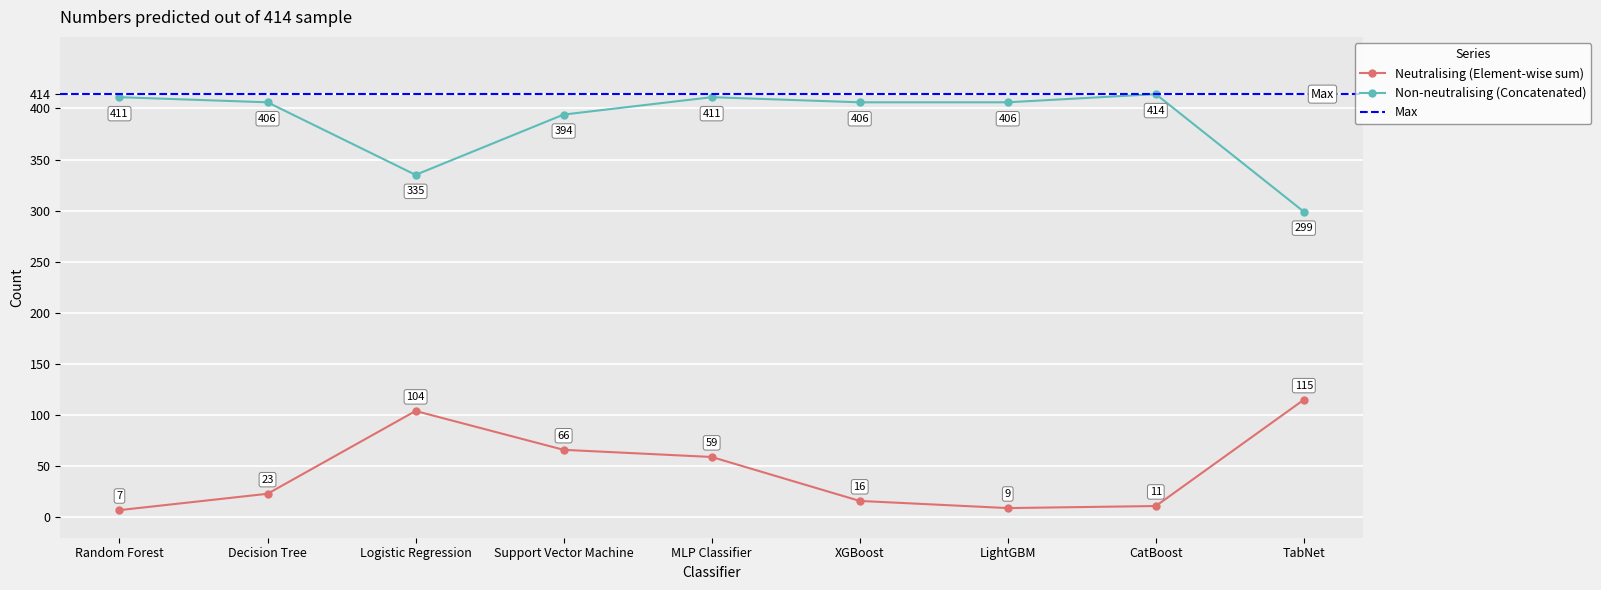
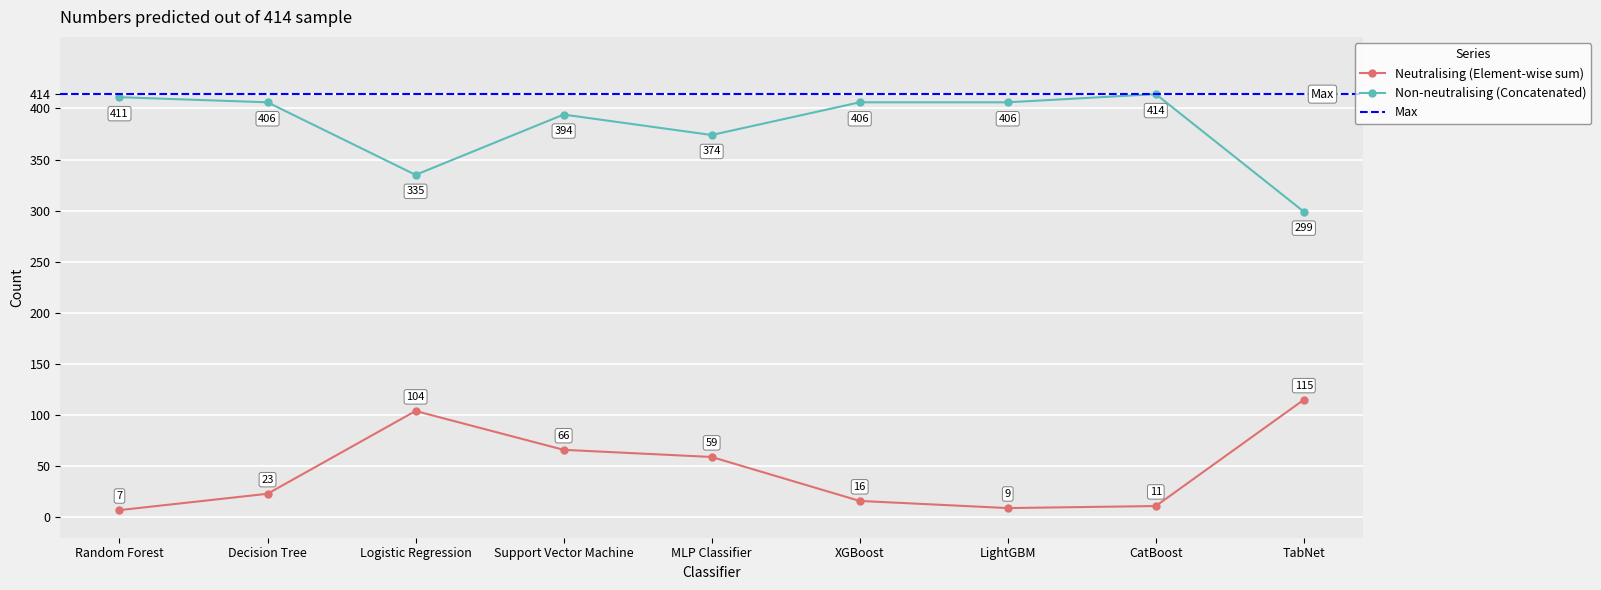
  {
    "Non-neutralising (Concatenated)": {
-     "MLP Classifier": 411
+     "MLP Classifier": 374
    }
  }
